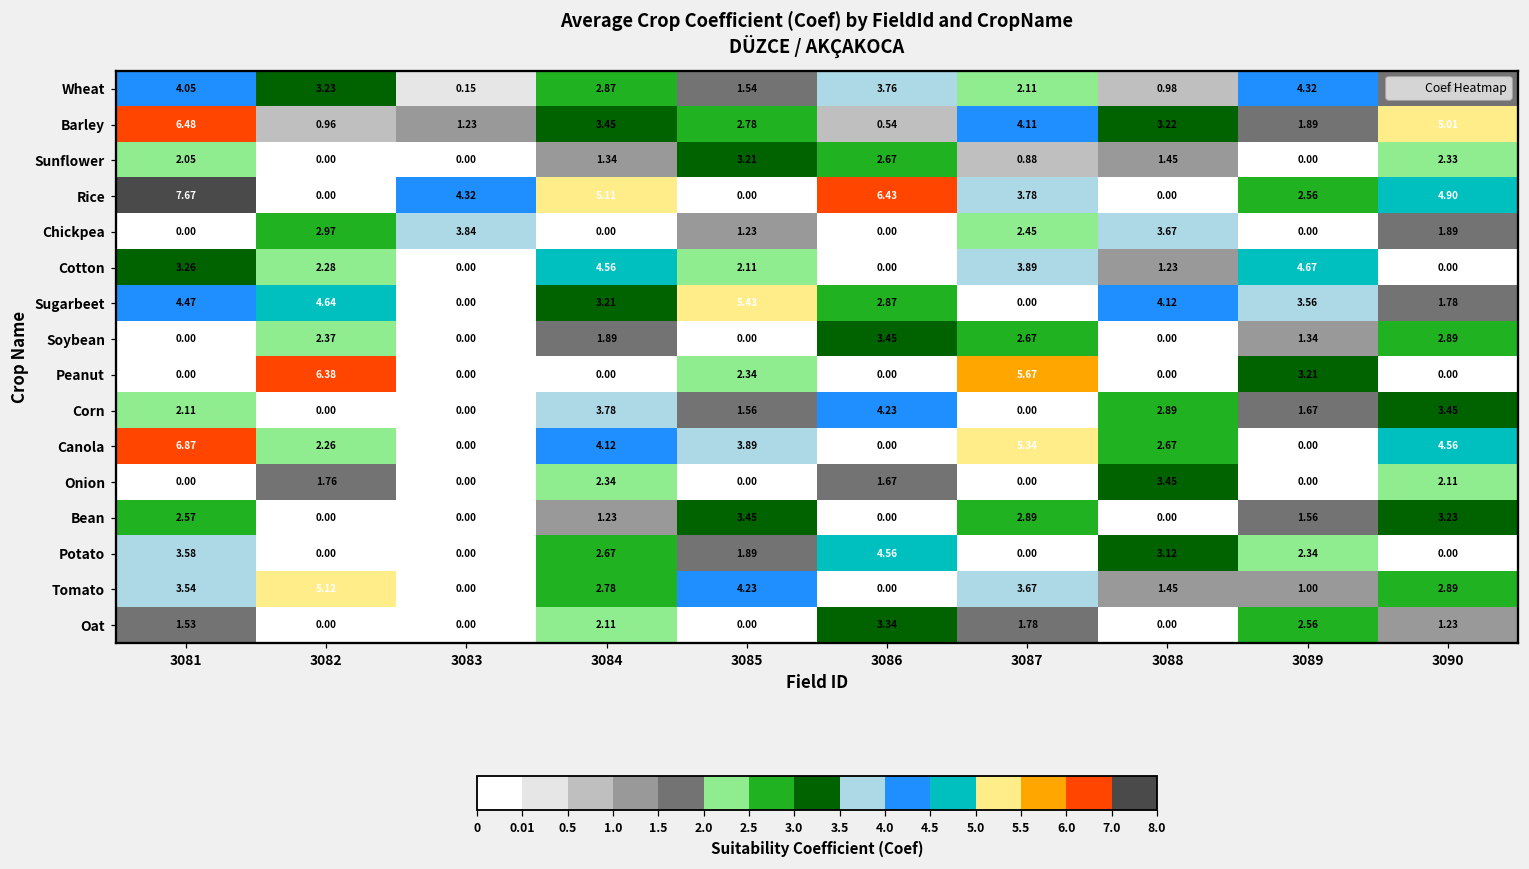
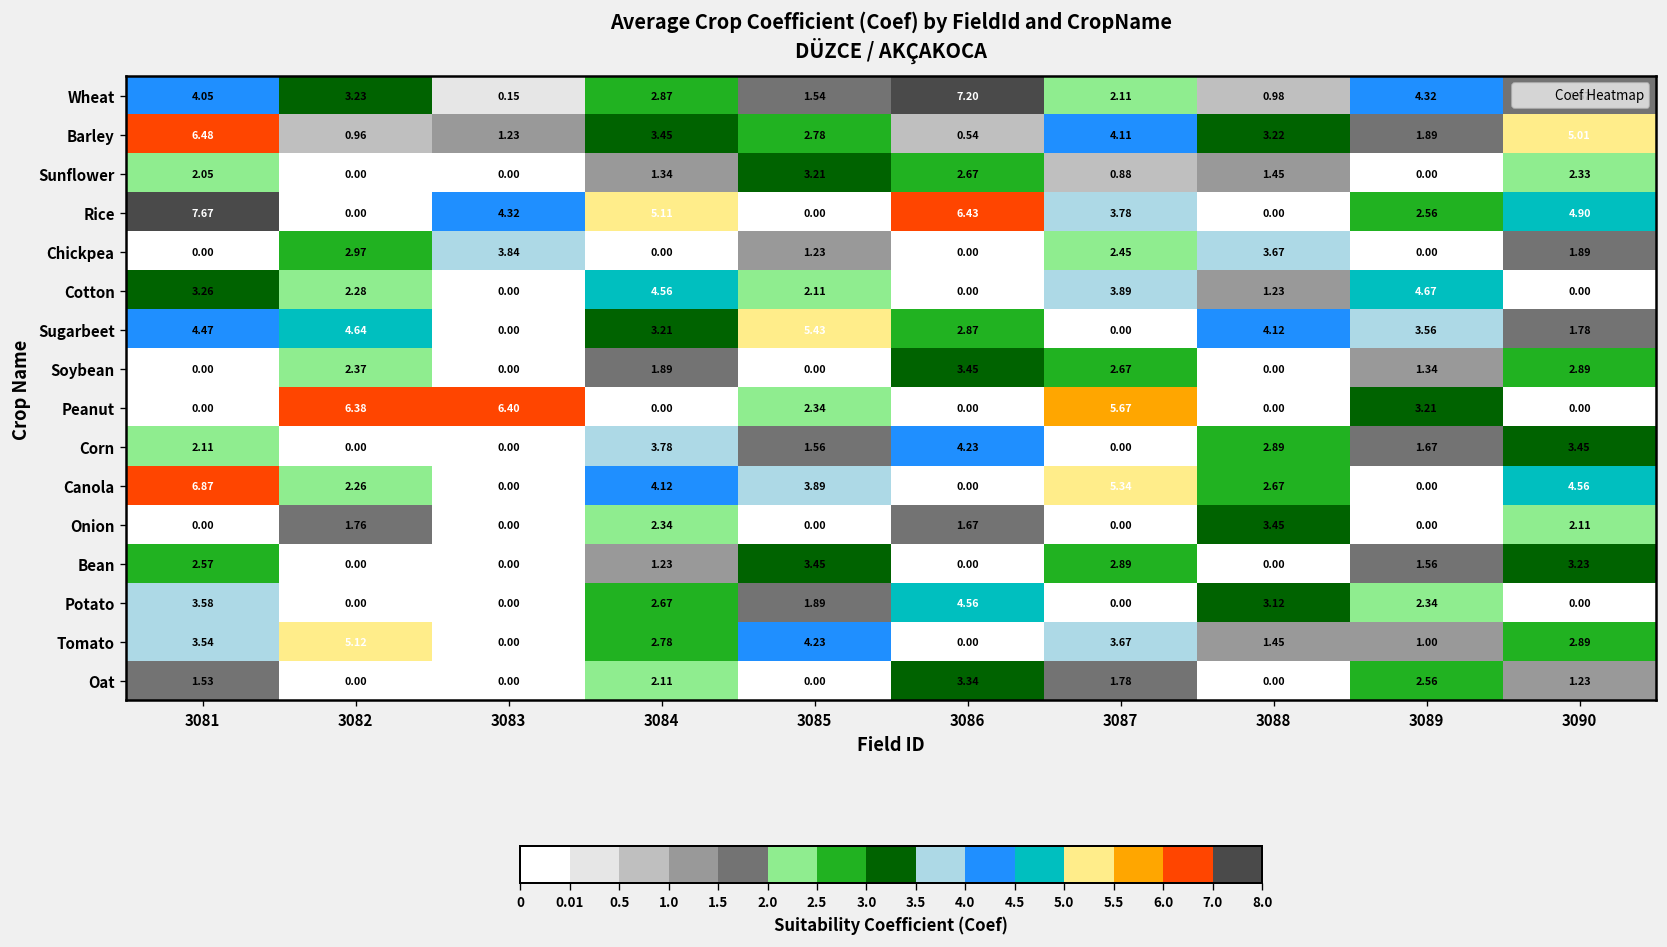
  {
    "Wheat": {
      "3081": 4.05,
      "3082": 3.23,
      "3083": 0.15,
      "3084": 2.87,
      "3085": 1.54,
-     "3086": 3.76,
+     "3086": 7.20,
      "3087": 2.11,
      "3088": 0.98,
      "3089": 4.32
    },
    "Barley": {
      "3081": 6.48,
      "3082": 0.96,
      "3083": 1.23,
      "3084": 3.45,
      "3085": 2.78,
      "3086": 0.54,
      "3087": 4.11,
      "3088": 3.22,
      "3089": 1.89,
      "3090": 5.01
    },
    "Sunflower": {
      "3081": 2.05,
      "3082": 0.00,
      "3083": 0.00,
      "3084": 1.34,
      "3085": 3.21,
      "3086": 2.67,
      "3087": 0.88,
      "3088": 1.45,
      "3089": 0.00,
      "3090": 2.33
    },
    "Rice": {
      "3081": 7.67,
      "3082": 0.00,
      "3083": 4.32,
      "3084": 5.11,
      "3085": 0.00,
      "3086": 6.43,
      "3087": 3.78,
      "3088": 0.00,
      "3089": 2.56,
      "3090": 4.90
    },
    "Chickpea": {
      "3081": 0.00,
      "3082": 2.97,
      "3083": 3.84,
      "3084": 0.00,
      "3085": 1.23,
      "3086": 0.00,
      "3087": 2.45,
      "3088": 3.67,
      "3089": 0.00,
      "3090": 1.89
    },
    "Cotton": {
      "3081": 3.26,
      "3082": 2.28,
      "3083": 0.00,
      "3084": 4.56,
      "3085": 2.11,
      "3086": 0.00,
      "3087": 3.89,
      "3088": 1.23,
      "3089": 4.67,
      "3090": 0.00
    },
    "Sugarbeet": {
      "3081": 4.47,
      "3082": 4.64,
      "3083": 0.00,
      "3084": 3.21,
      "3085": 5.43,
      "3086": 2.87,
      "3087": 0.00,
      "3088": 4.12,
      "3089": 3.56,
      "3090": 1.78
    },
    "Soybean": {
      "3081": 0.00,
      "3082": 2.37,
      "3083": 0.00,
      "3084": 1.89,
      "3085": 0.00,
      "3086": 3.45,
      "3087": 2.67,
      "3088": 0.00,
      "3089": 1.34,
      "3090": 2.89
    },
    "Peanut": {
      "3081": 0.00,
      "3082": 6.38,
-     "3083": 0.00,
+     "3083": 6.40,
      "3084": 0.00,
      "3085": 2.34,
      "3086": 0.00,
      "3087": 5.67,
      "3088": 0.00,
      "3089": 3.21,
      "3090": 0.00
    },
    "Corn": {
      "3081": 2.11,
      "3082": 0.00,
      "3083": 0.00,
      "3084": 3.78,
      "3085": 1.56,
      "3086": 4.23,
      "3087": 0.00,
      "3088": 2.89,
      "3089": 1.67,
      "3090": 3.45
    },
    "Canola": {
      "3081": 6.87,
      "3082": 2.26,
      "3083": 0.00,
      "3084": 4.12,
      "3085": 3.89,
      "3086": 0.00,
      "3087": 5.34,
      "3088": 2.67,
      "3089": 0.00,
      "3090": 4.56
    },
    "Onion": {
      "3081": 0.00,
      "3082": 1.76,
      "3083": 0.00,
      "3084": 2.34,
      "3085": 0.00,
      "3086": 1.67,
      "3087": 0.00,
      "3088": 3.45,
      "3089": 0.00,
      "3090": 2.11
    },
    "Bean": {
      "3081": 2.57,
      "3082": 0.00,
      "3083": 0.00,
      "3084": 1.23,
      "3085": 3.45,
      "3086": 0.00,
      "3087": 2.89,
      "3088": 0.00,
      "3089": 1.56,
      "3090": 3.23
    },
    "Potato": {
      "3081": 3.58,
      "3082": 0.00,
      "3083": 0.00,
      "3084": 2.67,
      "3085": 1.89,
      "3086": 4.56,
      "3087": 0.00,
      "3088": 3.12,
      "3089": 2.34,
      "3090": 0.00
    },
    "Tomato": {
      "3081": 3.54,
      "3082": 5.12,
      "3083": 0.00,
      "3084": 2.78,
      "3085": 4.23,
      "3086": 0.00,
      "3087": 3.67,
      "3088": 1.45,
      "3089": 1.00,
      "3090": 2.89
    },
    "Oat": {
      "3081": 1.53,
      "3082": 0.00,
      "3083": 0.00,
      "3084": 2.11,
      "3085": 0.00,
      "3086": 3.34,
      "3087": 1.78,
      "3088": 0.00,
      "3089": 2.56,
      "3090": 1.23
    }
  }
